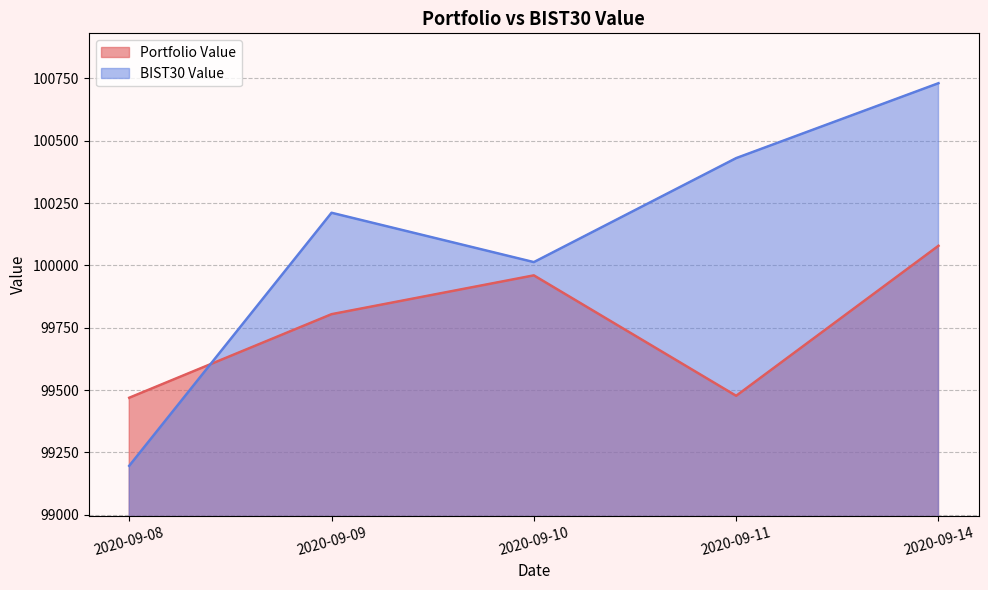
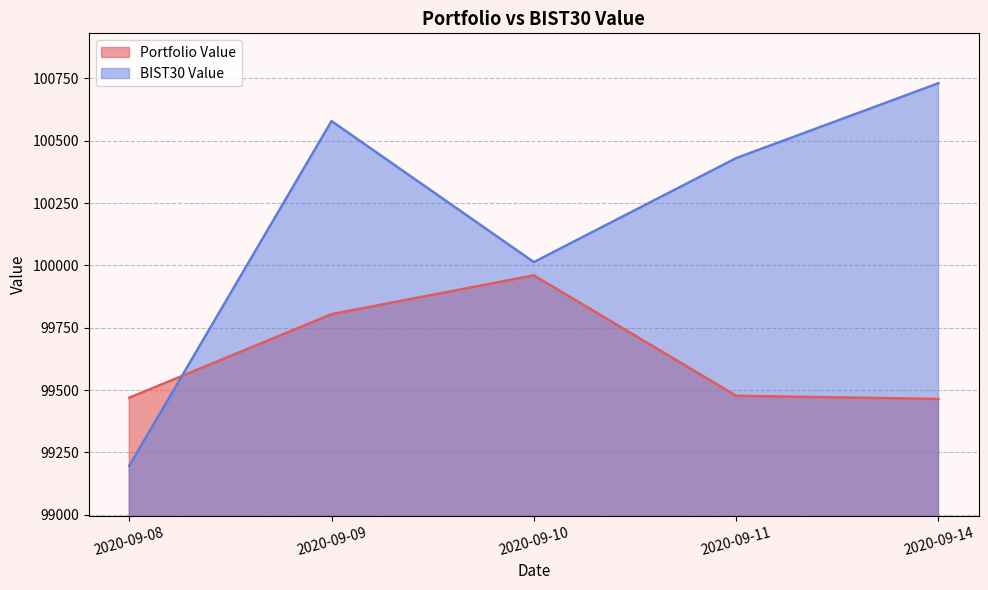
  {
    "Portfolio Value": {
      "2020-09-08": 99470,
      "2020-09-09": 99800,
      "2020-09-10": 99960,
      "2020-09-11": 99480,
-     "2020-09-14": 100080
+     "2020-09-14": 99460
    },
    "BIST30 Value": {
      "2020-09-08": 99200,
-     "2020-09-09": 100210,
+     "2020-09-09": 100580,
      "2020-09-10": 100010,
      "2020-09-11": 100430,
      "2020-09-14": 100730
    }
  }
